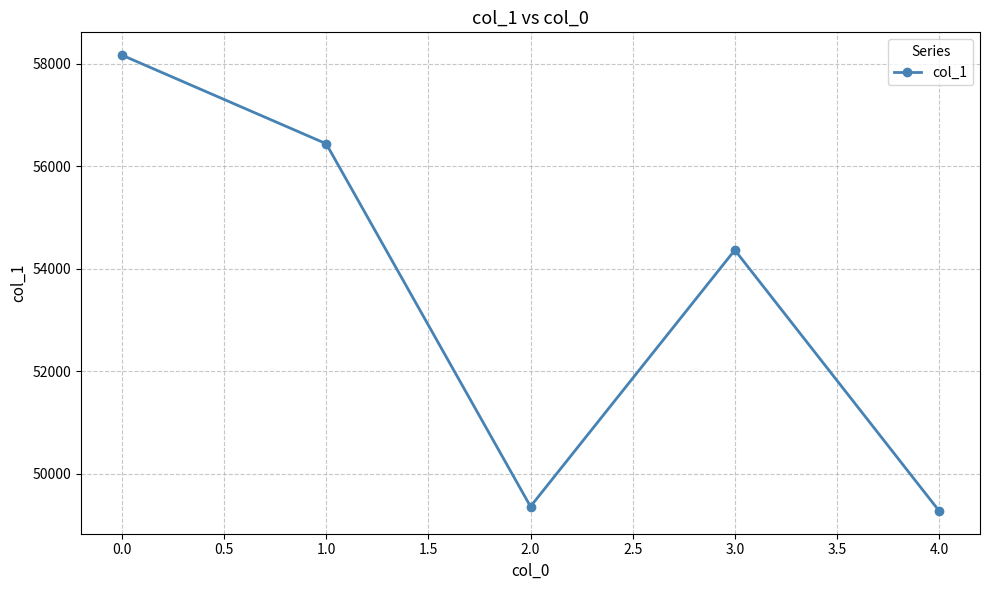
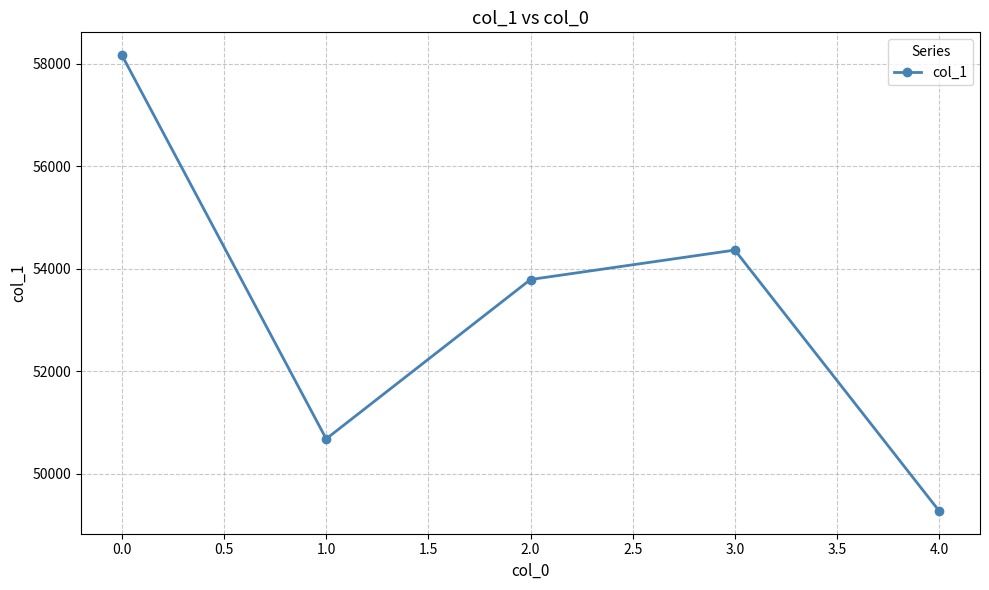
  {
    "0.0": 58200,
-   "1.0": 56400,
-   "2.0": 49400,
+   "1.0": 50700,
+   "2.0": 53800,
    "3.0": 54400,
    "4.0": 49300
  }
